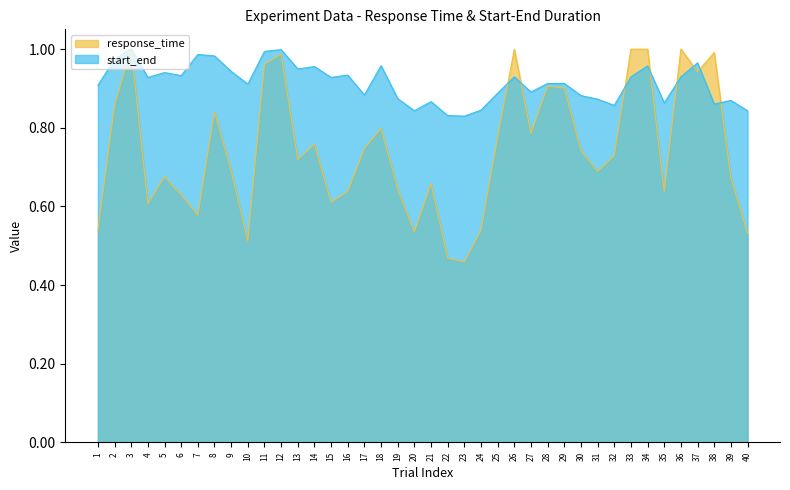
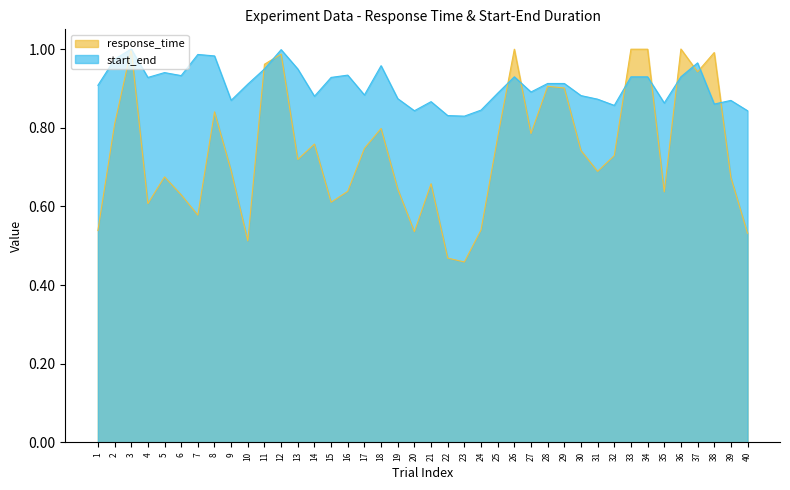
  {
    "response_time": {
      "1": 0.54,
-     "2": 0.86,
+     "2": 0.81,
      "4": 0.61,
      "5": 0.67,
      "6": 0.63,
      "7": 0.58,
      "8": 0.84,
      "9": 0.69,
      "10": 0.51,
      "11": 0.96,
      "12": 0.99,
      "13": 0.72,
      "14": 0.76,
      "15": 0.61,
      "16": 0.64,
      "17": 0.75,
      "18": 0.80,
      "19": 0.64,
      "20": 0.54,
      "21": 0.66,
      "22": 0.47,
      "23": 0.46,
      "24": 0.54,
      "25": 0.78,
      "26": 1.00,
      "27": 0.79,
      "28": 0.91,
      "29": 0.90,
      "30": 0.74,
      "31": 0.69,
      "32": 0.73,
      "33": 1.00,
      "34": 1.00,
      "35": 0.64,
      "36": 1.00,
      "37": 0.94,
      "38": 0.99,
      "39": 0.67,
      "40": 0.53
    },
    "start_end": {
      "1": 0.91,
      "4": 0.93,
      "5": 0.94,
      "6": 0.93,
      "7": 0.99,
      "8": 0.98,
-     "9": 0.94,
+     "9": 0.87,
      "10": 0.91,
-     "11": 0.99,
+     "11": 0.95,
      "12": 1.00,
      "13": 0.95,
-     "14": 0.96,
+     "14": 0.88,
      "15": 0.93,
      "16": 0.93,
      "17": 0.88,
      "18": 0.96,
      "19": 0.87,
      "20": 0.84,
      "21": 0.87,
      "22": 0.83,
      "23": 0.83,
      "24": 0.84,
      "25": 0.89,
      "26": 0.93,
      "27": 0.89,
      "28": 0.91,
      "29": 0.91,
      "30": 0.88,
      "31": 0.87,
      "32": 0.86,
      "33": 0.93,
-     "34": 0.96,
+     "34": 0.93,
      "35": 0.86,
      "36": 0.93,
      "37": 0.96,
      "38": 0.86,
      "39": 0.87,
      "40": 0.84
    }
  }
